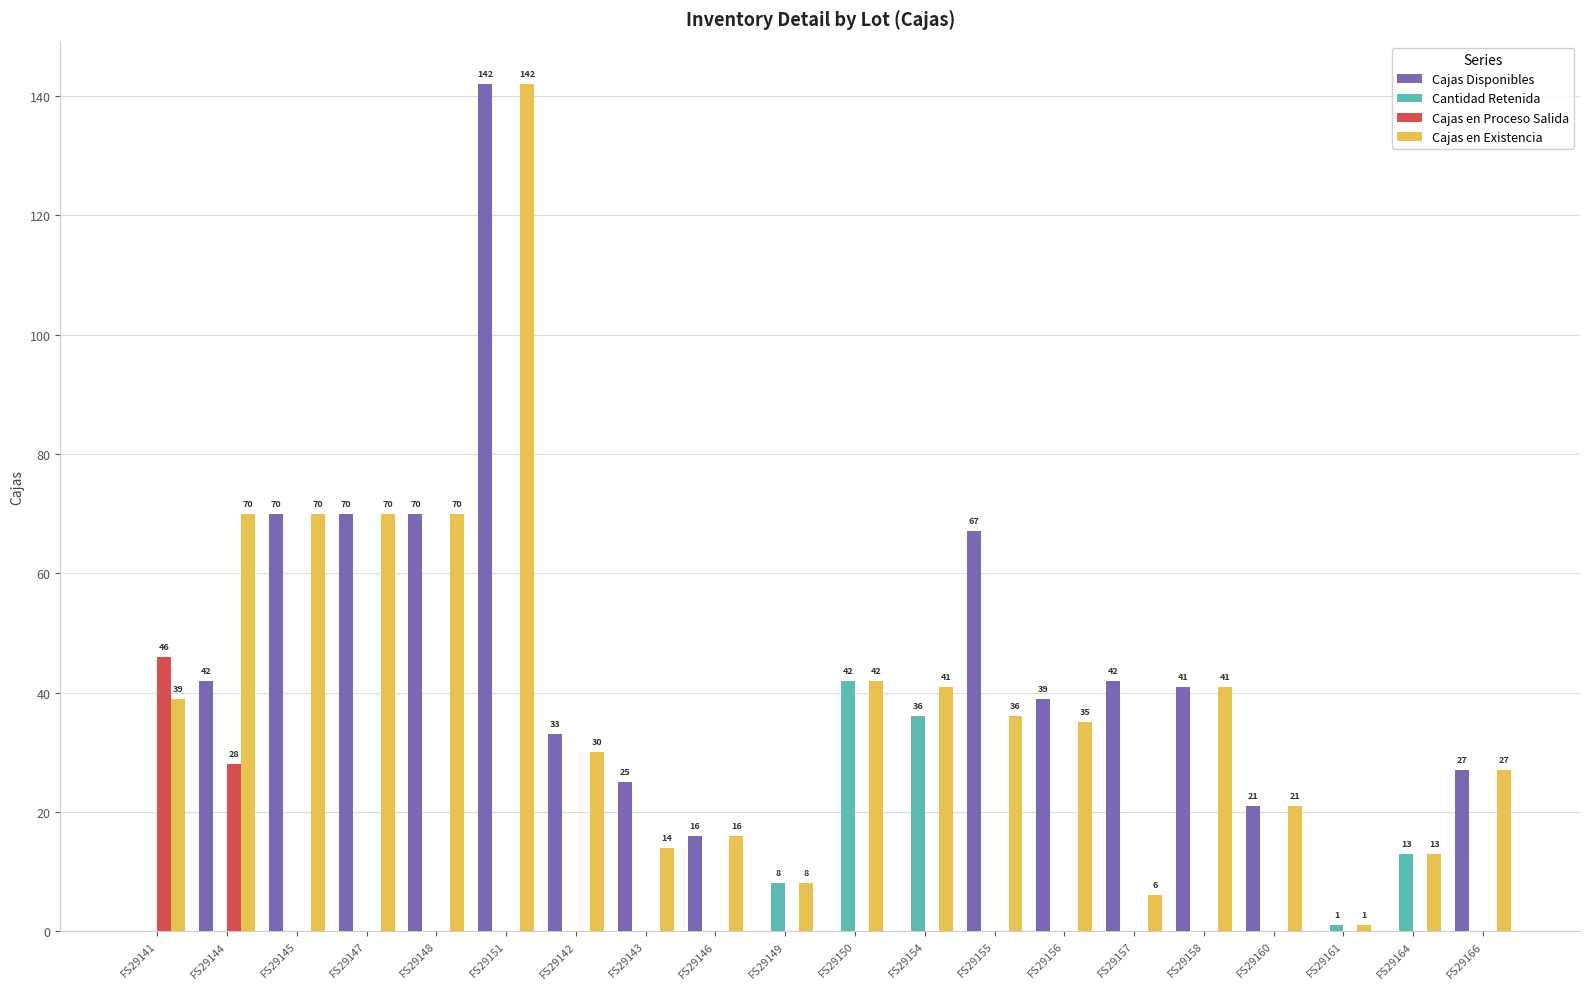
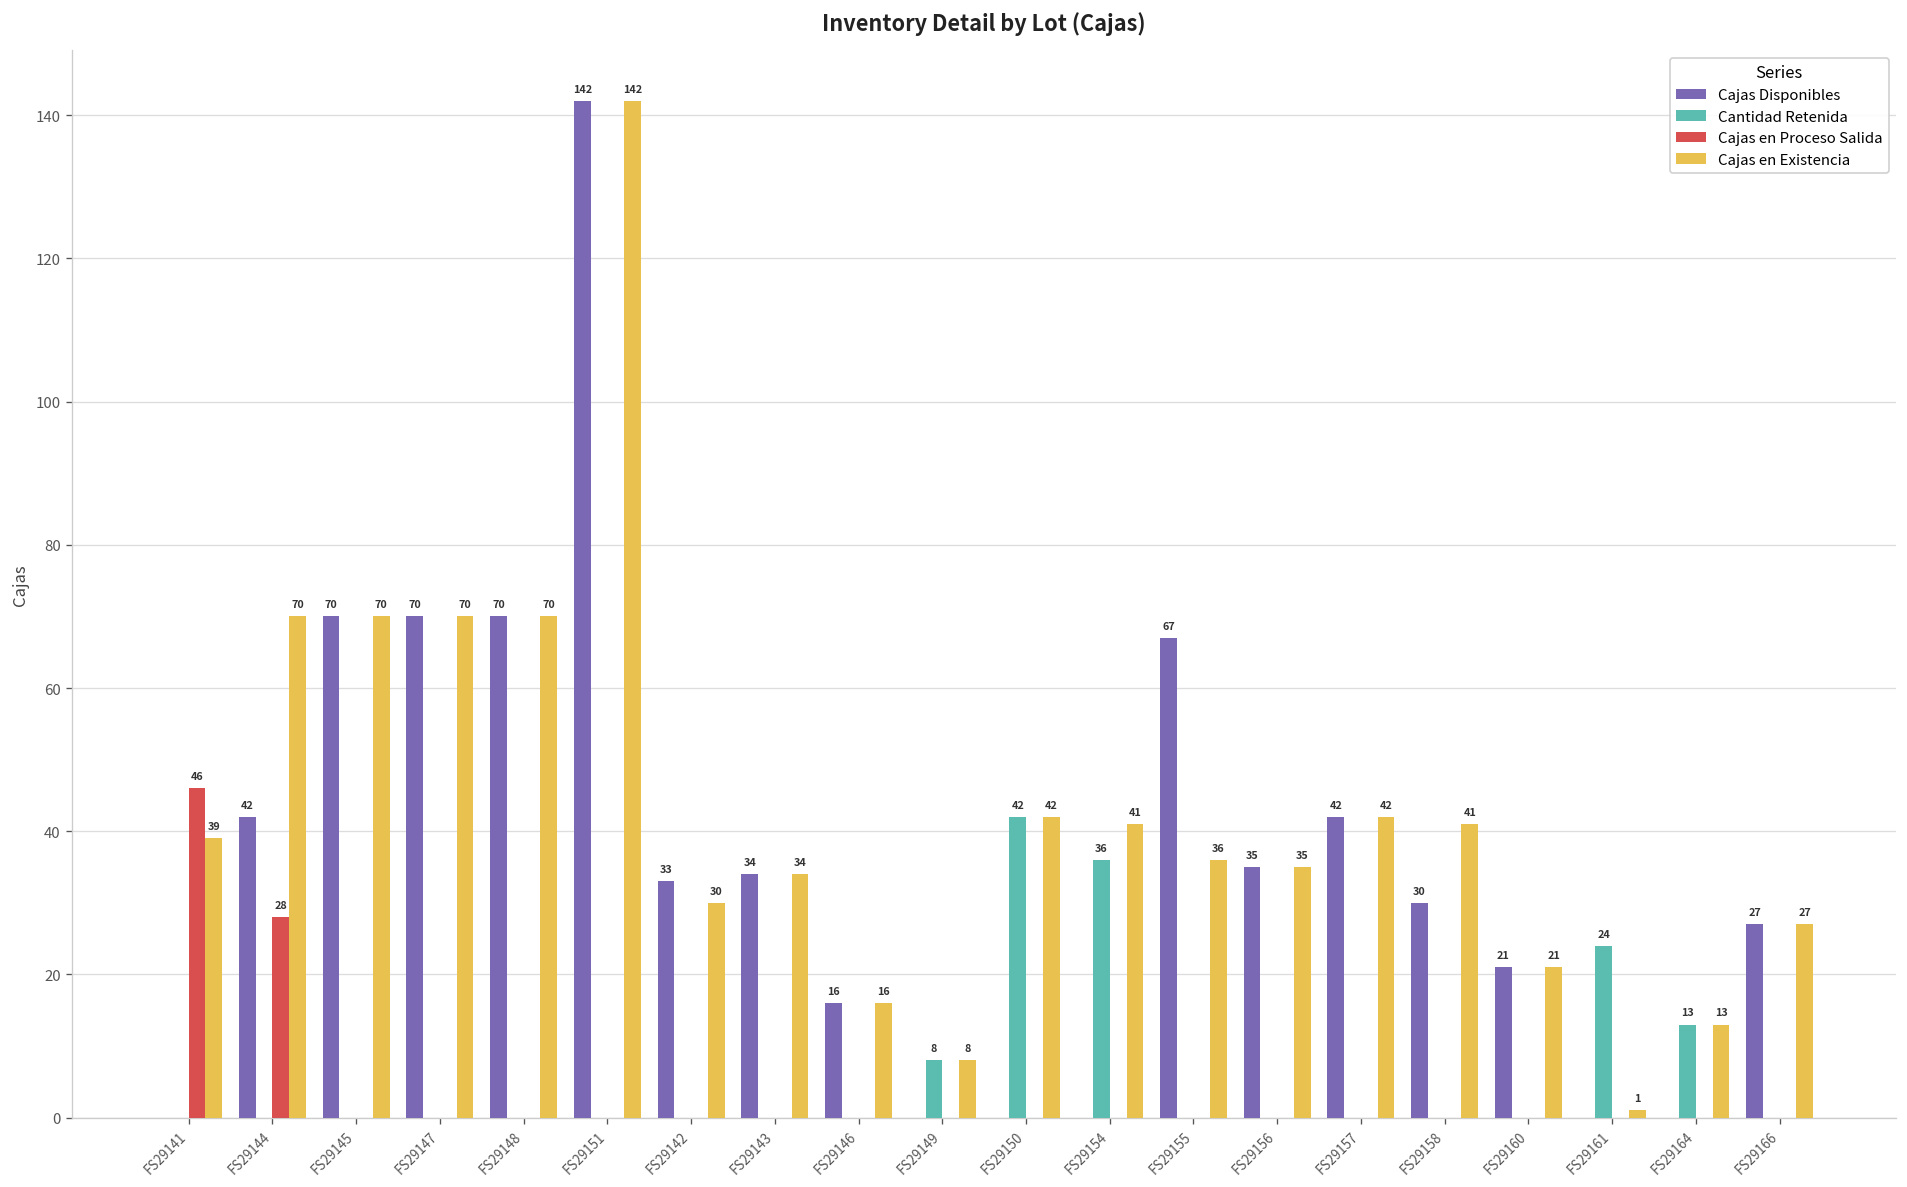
  {
    "Cajas Disponibles": {
      "FS29144": 42,
      "FS29145": 70,
      "FS29147": 70,
      "FS29148": 70,
      "FS29151": 142,
      "FS29142": 33,
-     "FS29143": 25,
+     "FS29143": 34,
      "FS29146": 16,
      "FS29155": 67,
-     "FS29156": 39,
+     "FS29156": 35,
      "FS29157": 42,
-     "FS29158": 41,
+     "FS29158": 30,
      "FS29160": 21,
      "FS29166": 27
    },
    "Cantidad Retenida": {
      "FS29149": 8,
      "FS29150": 42,
      "FS29154": 36,
-     "FS29161": 1,
+     "FS29161": 24,
      "FS29164": 13
    },
    "Cajas en Proceso Salida": {
      "FS29141": 46,
      "FS29144": 28
    },
    "Cajas en Existencia": {
      "FS29141": 39,
      "FS29144": 70,
      "FS29145": 70,
      "FS29147": 70,
      "FS29148": 70,
      "FS29151": 142,
      "FS29142": 30,
-     "FS29143": 14,
+     "FS29143": 34,
      "FS29146": 16,
      "FS29149": 8,
      "FS29150": 42,
      "FS29154": 41,
      "FS29155": 36,
      "FS29156": 35,
-     "FS29157": 6,
+     "FS29157": 42,
      "FS29158": 41,
      "FS29160": 21,
      "FS29161": 1,
      "FS29164": 13,
      "FS29166": 27
    }
  }
